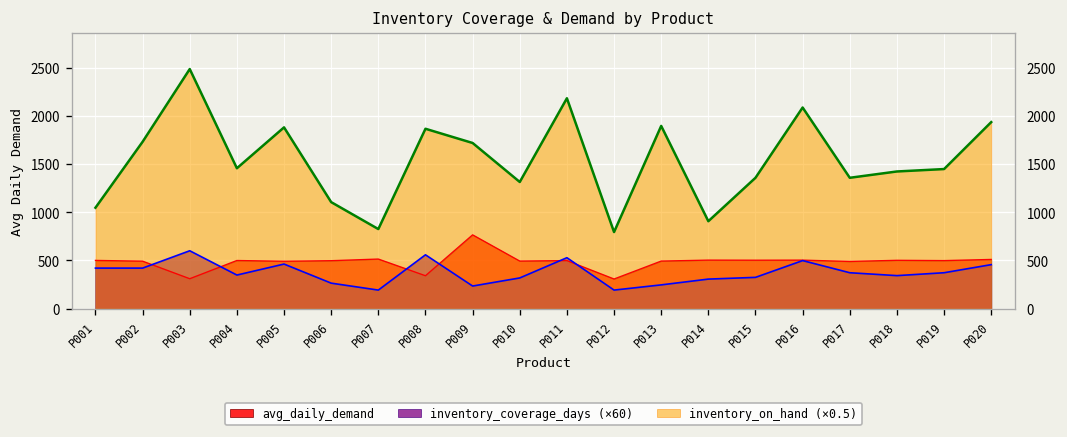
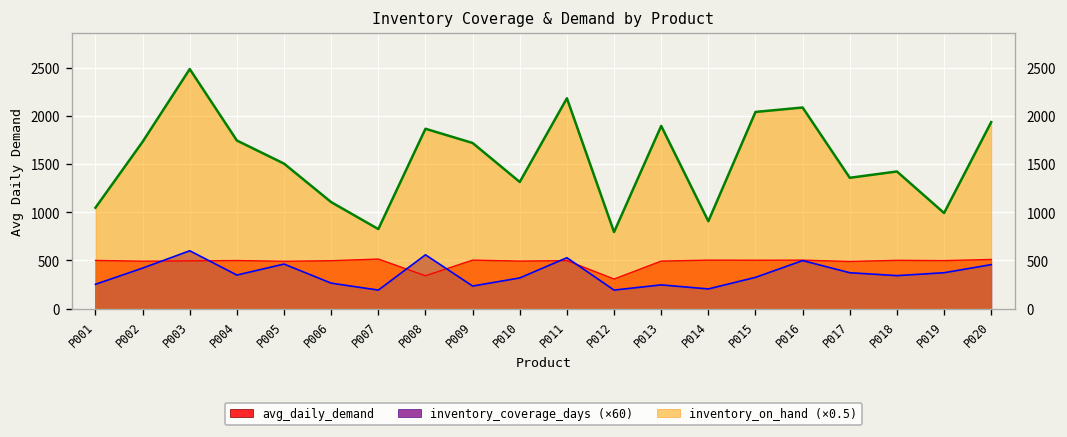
  {
    "avg_daily_demand": {
      "P001": 500,
      "P002": 500,
-     "P003": 300,
+     "P003": 500,
      "P004": 500,
      "P006": 500,
      "P007": 500,
      "P008": 300,
-     "P009": 800,
+     "P009": 500,
      "P010": 500,
      "P012": 300,
      "P013": 500,
      "P014": 500,
      "P015": 500,
      "P017": 500,
      "P018": 500,
      "P019": 500,
      "P020": 500
    },
    "inventory_coverage_days (×60)": {
-     "P001": 400,
+     "P001": 300,
      "P002": 400,
      "P003": 600,
      "P004": 300,
      "P006": 300,
      "P007": 200,
      "P008": 600,
      "P009": 200,
      "P010": 300,
      "P012": 200,
      "P013": 200,
-     "P014": 300,
+     "P014": 200,
      "P015": 300,
      "P017": 400,
      "P018": 300,
      "P019": 400,
      "P020": 500
    },
    "inventory_on_hand (×0.5)": {
      "P001": 1000,
      "P002": 1700,
      "P003": 2500,
-     "P004": 1500,
-     "P005": 1900,
+     "P004": 1700,
+     "P005": 1500,
      "P006": 1100,
      "P007": 800,
      "P008": 1900,
      "P009": 1700,
      "P010": 1300,
      "P011": 2200,
      "P012": 800,
      "P013": 1900,
      "P014": 900,
-     "P015": 1400,
+     "P015": 2000,
      "P016": 2100,
      "P017": 1400,
      "P018": 1400,
-     "P019": 1400,
+     "P019": 1000,
      "P020": 1900
    }
  }
